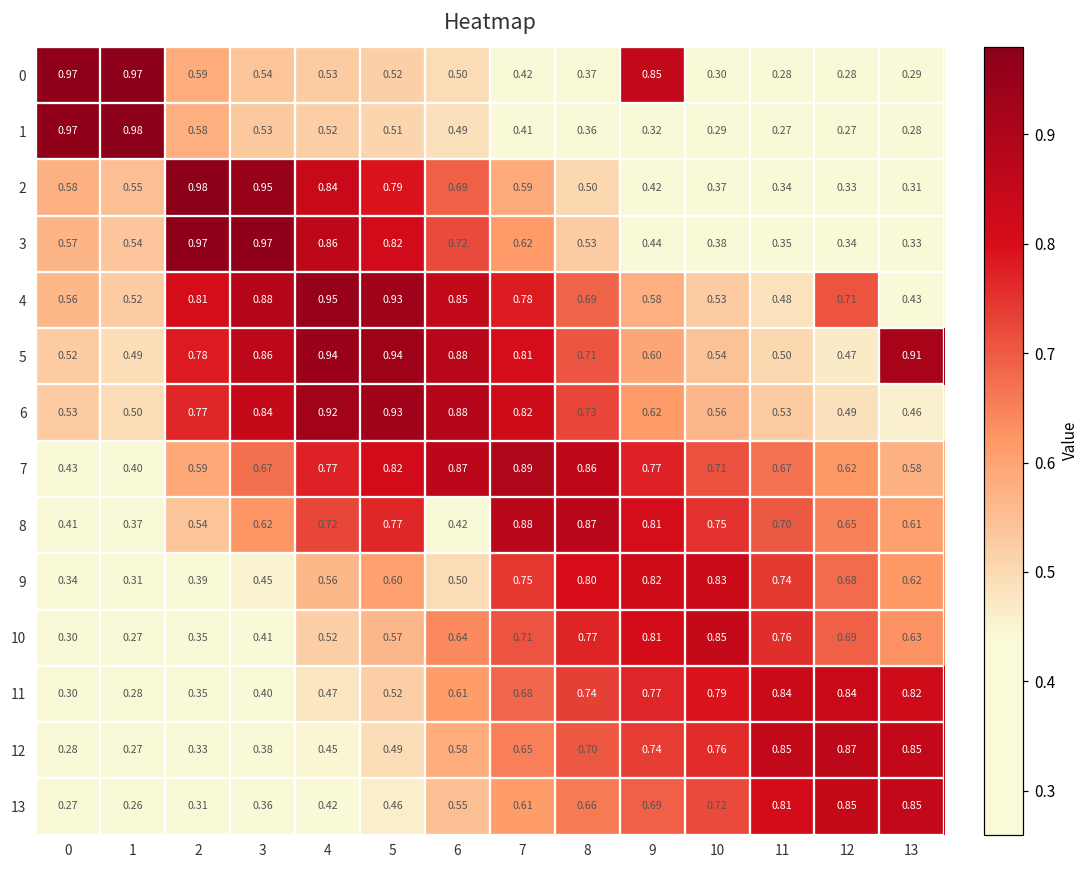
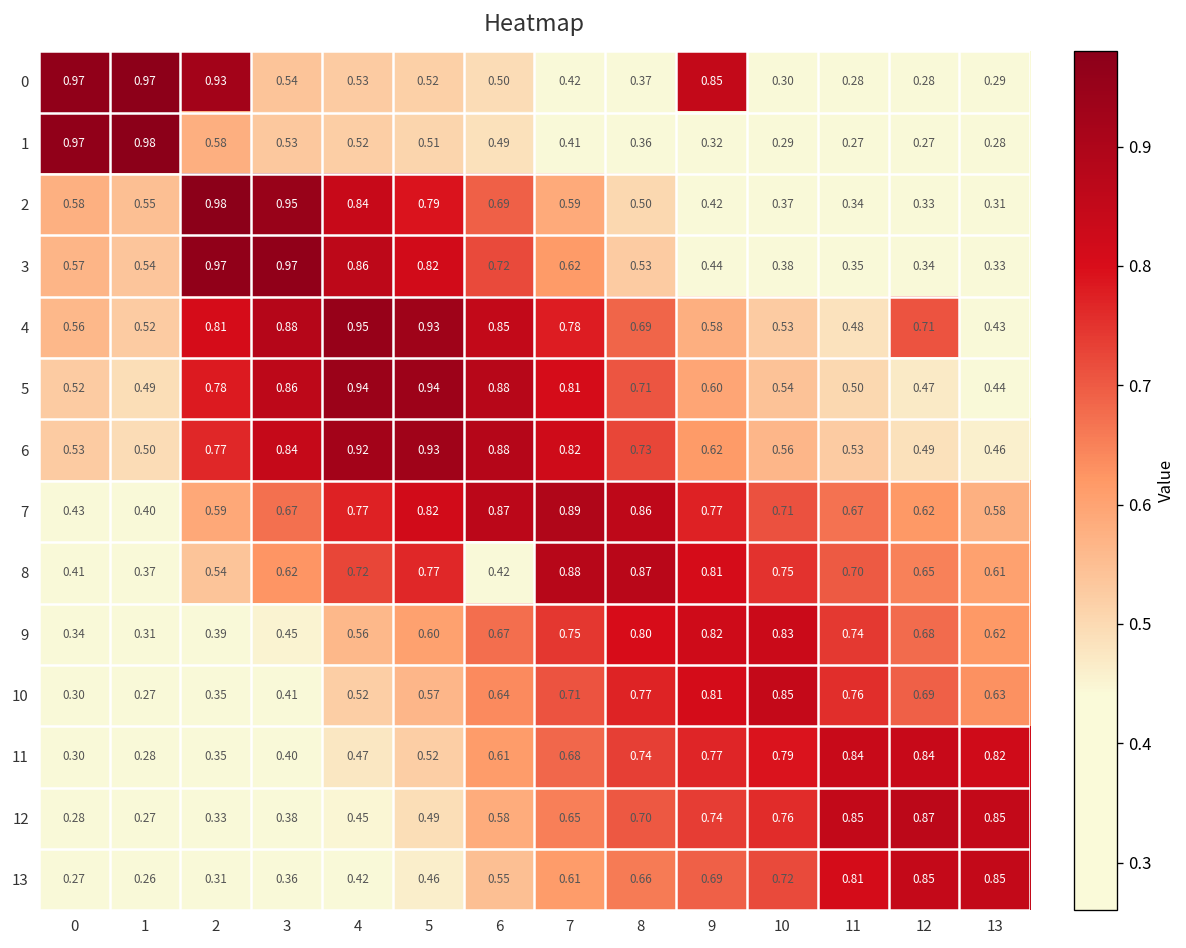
  {
    "0": {
      "0": 0.97,
      "1": 0.97,
-     "2": 0.59,
+     "2": 0.93,
      "3": 0.54,
      "4": 0.53,
      "5": 0.52,
      "6": 0.50,
      "7": 0.42,
      "8": 0.37,
      "9": 0.85,
      "10": 0.30,
      "11": 0.28,
      "12": 0.28,
      "13": 0.29
    },
    "1": {
      "0": 0.97,
      "1": 0.98,
      "2": 0.58,
      "3": 0.53,
      "4": 0.52,
      "5": 0.51,
      "6": 0.49,
      "7": 0.41,
      "8": 0.36,
      "9": 0.32,
      "10": 0.29,
      "11": 0.27,
      "12": 0.27,
      "13": 0.28
    },
    "2": {
      "0": 0.58,
      "1": 0.55,
      "2": 0.98,
      "3": 0.95,
      "4": 0.84,
      "5": 0.79,
      "6": 0.69,
      "7": 0.59,
      "8": 0.50,
      "9": 0.42,
      "10": 0.37,
      "11": 0.34,
      "12": 0.33,
      "13": 0.31
    },
    "3": {
      "0": 0.57,
      "1": 0.54,
      "2": 0.97,
      "3": 0.97,
      "4": 0.86,
      "5": 0.82,
      "6": 0.72,
      "7": 0.62,
      "8": 0.53,
      "9": 0.44,
      "10": 0.38,
      "11": 0.35,
      "12": 0.34,
      "13": 0.33
    },
    "4": {
      "0": 0.56,
      "1": 0.52,
      "2": 0.81,
      "3": 0.88,
      "4": 0.95,
      "5": 0.93,
      "6": 0.85,
      "7": 0.78,
      "8": 0.69,
      "9": 0.58,
      "10": 0.53,
      "11": 0.48,
      "12": 0.71,
      "13": 0.43
    },
    "5": {
      "0": 0.52,
      "1": 0.49,
      "2": 0.78,
      "3": 0.86,
      "4": 0.94,
      "5": 0.94,
      "6": 0.88,
      "7": 0.81,
      "8": 0.71,
      "9": 0.60,
      "10": 0.54,
      "11": 0.50,
      "12": 0.47,
-     "13": 0.91
+     "13": 0.44
    },
    "6": {
      "0": 0.53,
      "1": 0.50,
      "2": 0.77,
      "3": 0.84,
      "4": 0.92,
      "5": 0.93,
      "6": 0.88,
      "7": 0.82,
      "8": 0.73,
      "9": 0.62,
      "10": 0.56,
      "11": 0.53,
      "12": 0.49,
      "13": 0.46
    },
    "7": {
      "0": 0.43,
      "1": 0.40,
      "2": 0.59,
      "3": 0.67,
      "4": 0.77,
      "5": 0.82,
      "6": 0.87,
      "7": 0.89,
      "8": 0.86,
      "9": 0.77,
      "10": 0.71,
      "11": 0.67,
      "12": 0.62,
      "13": 0.58
    },
    "8": {
      "0": 0.41,
      "1": 0.37,
      "2": 0.54,
      "3": 0.62,
      "4": 0.72,
      "5": 0.77,
      "6": 0.42,
      "7": 0.88,
      "8": 0.87,
      "9": 0.81,
      "10": 0.75,
      "11": 0.70,
      "12": 0.65,
      "13": 0.61
    },
    "9": {
      "0": 0.34,
      "1": 0.31,
      "2": 0.39,
      "3": 0.45,
      "4": 0.56,
      "5": 0.60,
-     "6": 0.50,
+     "6": 0.67,
      "7": 0.75,
      "8": 0.80,
      "9": 0.82,
      "10": 0.83,
      "11": 0.74,
      "12": 0.68,
      "13": 0.62
    },
    "10": {
      "0": 0.30,
      "1": 0.27,
      "2": 0.35,
      "3": 0.41,
      "4": 0.52,
      "5": 0.57,
      "6": 0.64,
      "7": 0.71,
      "8": 0.77,
      "9": 0.81,
      "10": 0.85,
      "11": 0.76,
      "12": 0.69,
      "13": 0.63
    },
    "11": {
      "0": 0.30,
      "1": 0.28,
      "2": 0.35,
      "3": 0.40,
      "4": 0.47,
      "5": 0.52,
      "6": 0.61,
      "7": 0.68,
      "8": 0.74,
      "9": 0.77,
      "10": 0.79,
      "11": 0.84,
      "12": 0.84,
      "13": 0.82
    },
    "12": {
      "0": 0.28,
      "1": 0.27,
      "2": 0.33,
      "3": 0.38,
      "4": 0.45,
      "5": 0.49,
      "6": 0.58,
      "7": 0.65,
      "8": 0.70,
      "9": 0.74,
      "10": 0.76,
      "11": 0.85,
      "12": 0.87,
      "13": 0.85
    },
    "13": {
      "0": 0.27,
      "1": 0.26,
      "2": 0.31,
      "3": 0.36,
      "4": 0.42,
      "5": 0.46,
      "6": 0.55,
      "7": 0.61,
      "8": 0.66,
      "9": 0.69,
      "10": 0.72,
      "11": 0.81,
      "12": 0.85,
      "13": 0.85
    }
  }
